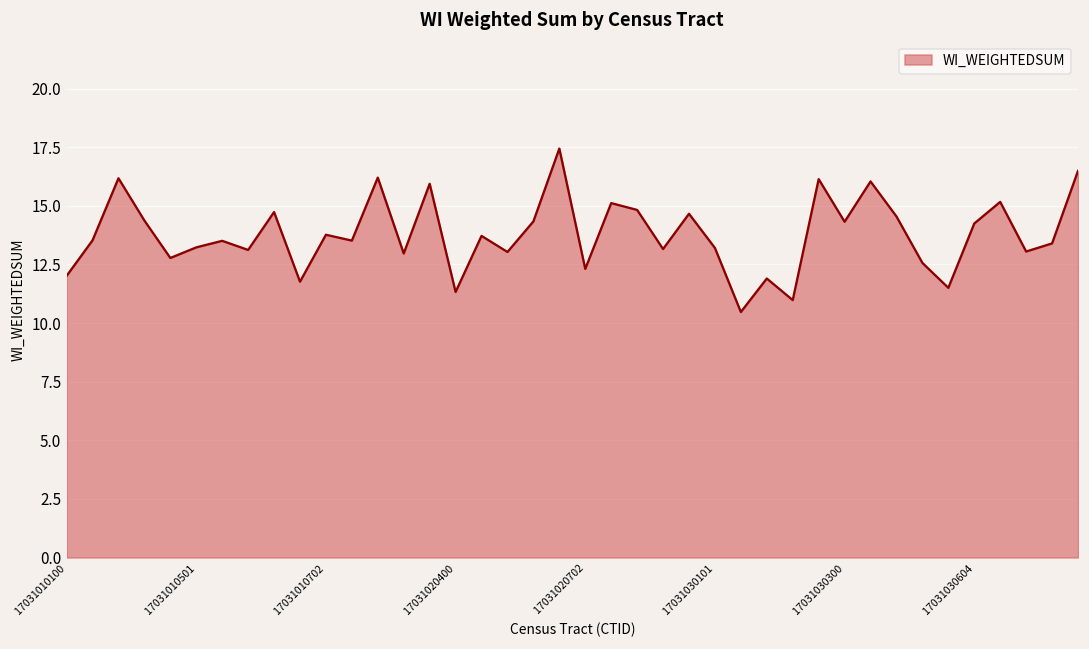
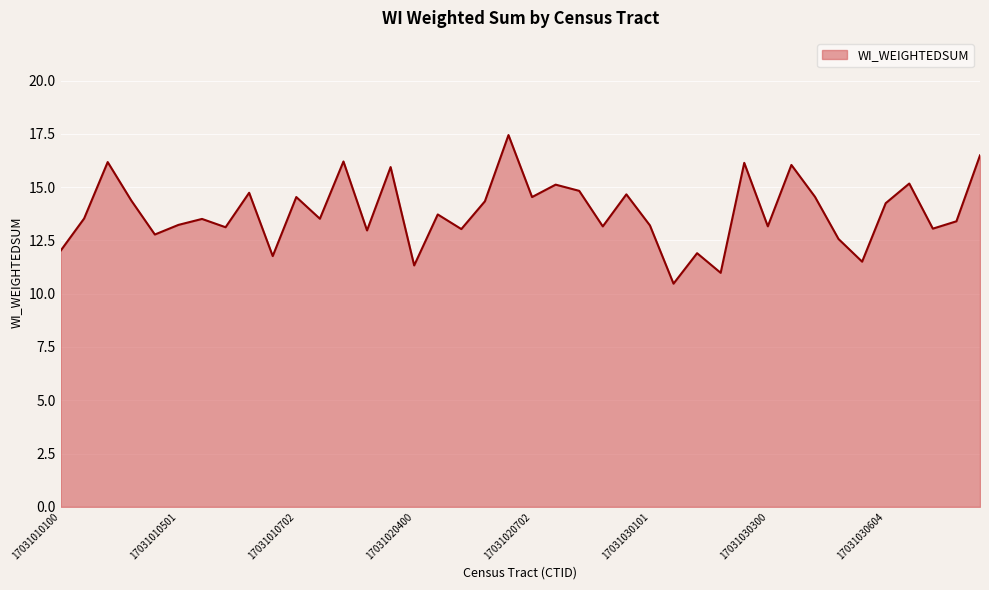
  {
    "17031010100": 12.0,
    "17031010501": 13.2,
-   "17031010702": 13.8,
+   "17031010702": 14.5,
    "17031020400": 11.3,
-   "17031020702": 12.3,
+   "17031020702": 14.5,
    "17031030101": 13.2,
-   "17031030300": 14.3,
+   "17031030300": 13.2,
    "17031030604": 14.2
  }
